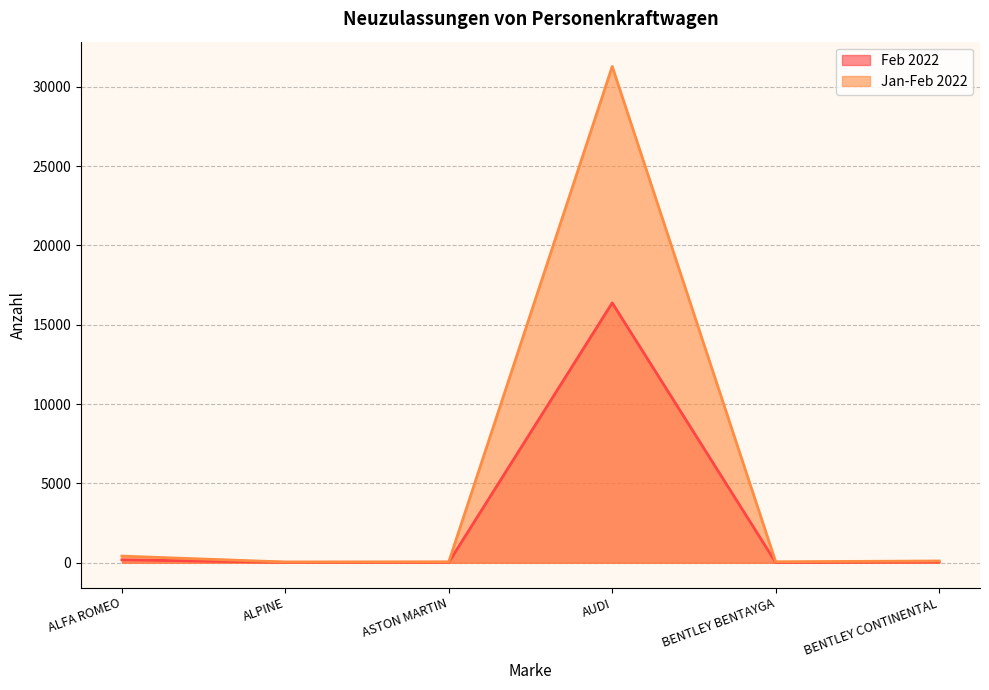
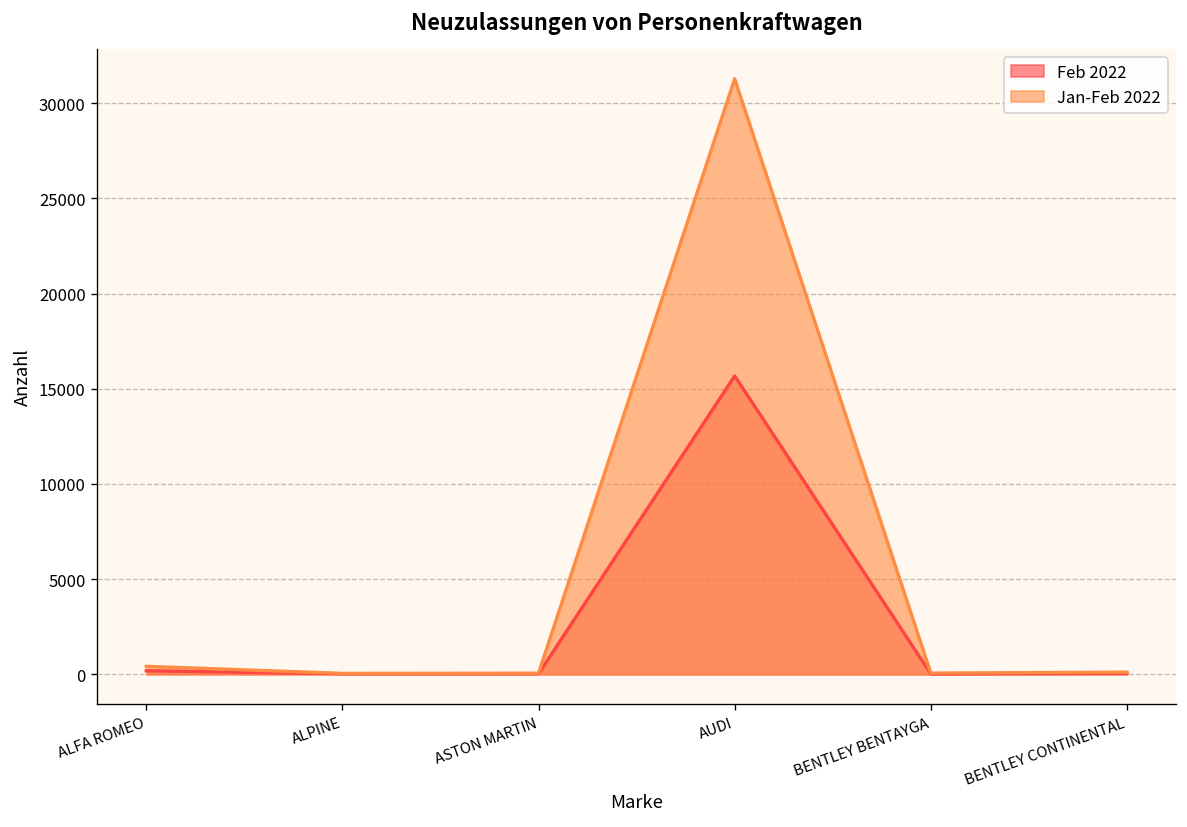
  {
    "Feb 2022": {
      "ALFA ROMEO": 200,
-     "AUDI": 16400
+     "AUDI": 15700
    },
    "Jan-Feb 2022": {
      "ALFA ROMEO": 400,
      "AUDI": 31300
    }
  }
